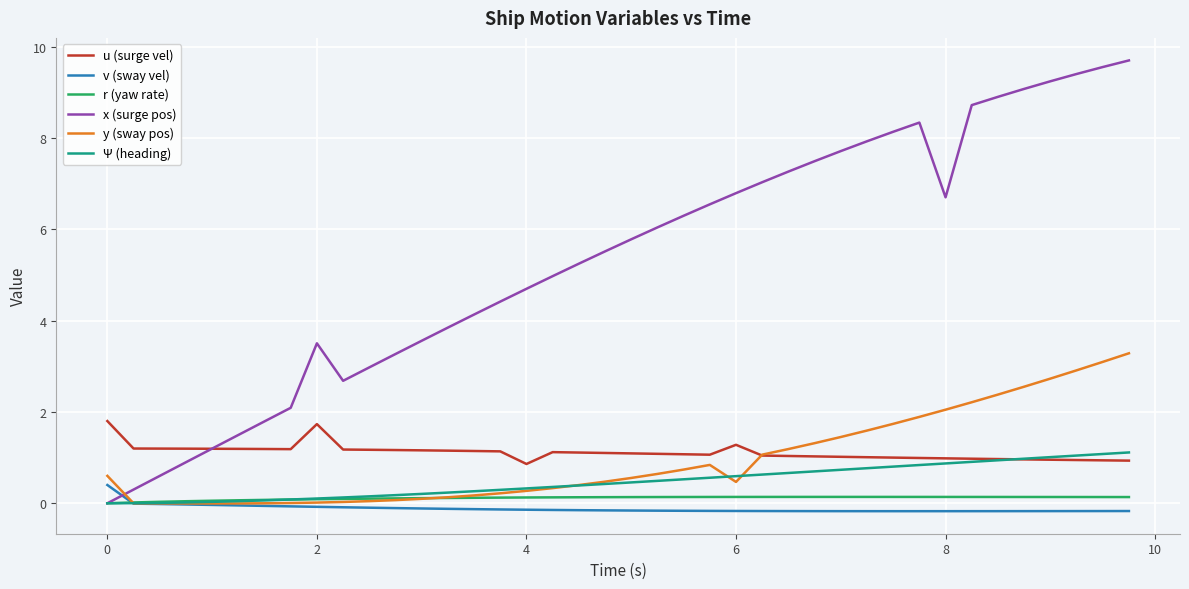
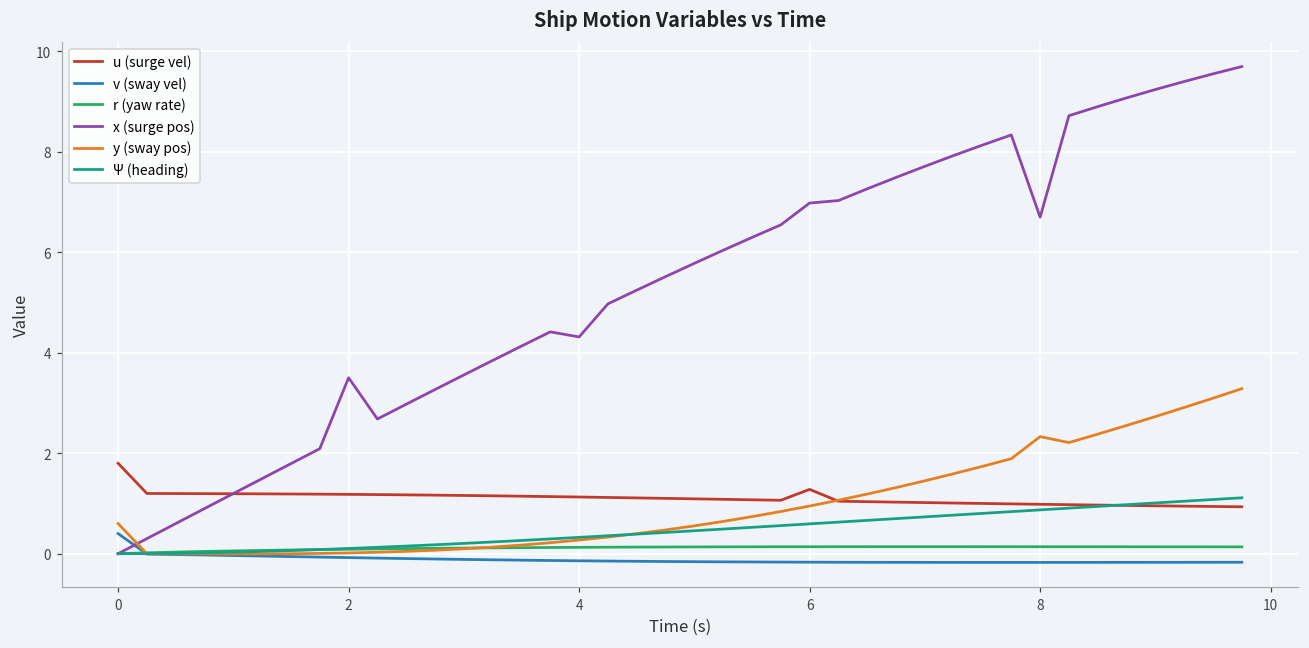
  {
    "u (surge vel)": {
      "0": 1.8,
-     "2": 1.7,
-     "4": 0.9,
+     "2": 1.2,
+     "4": 1.1,
      "6": 1.3,
      "8": 1.0
    },
    "v (sway vel)": {
      "0": 0.4,
      "2": -0.1,
      "4": -0.1,
      "6": -0.2,
      "8": -0.2
    },
    "x (surge pos)": {
      "2": 3.5,
-     "4": 4.7,
-     "6": 6.8,
+     "4": 4.3,
+     "6": 7.0,
      "8": 6.7
    },
    "y (sway pos)": {
      "0": 0.6,
      "2": 0.0,
-     "6": 0.5,
-     "8": 2.0
+     "6": 0.9,
+     "8": 2.3
    }
  }
